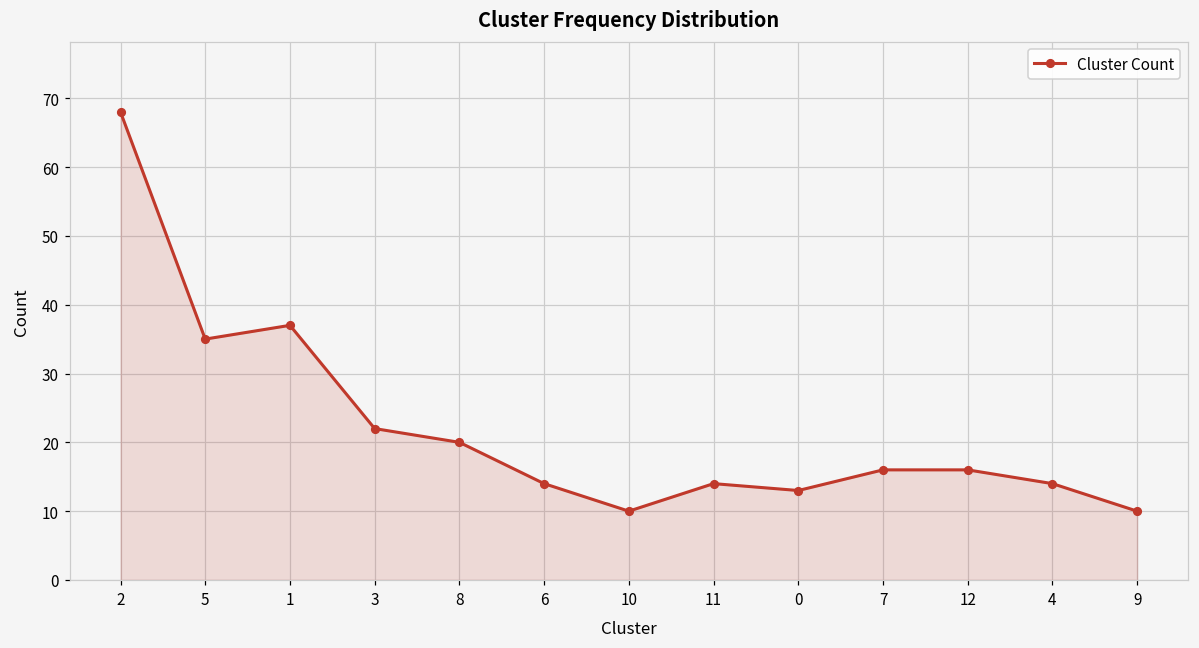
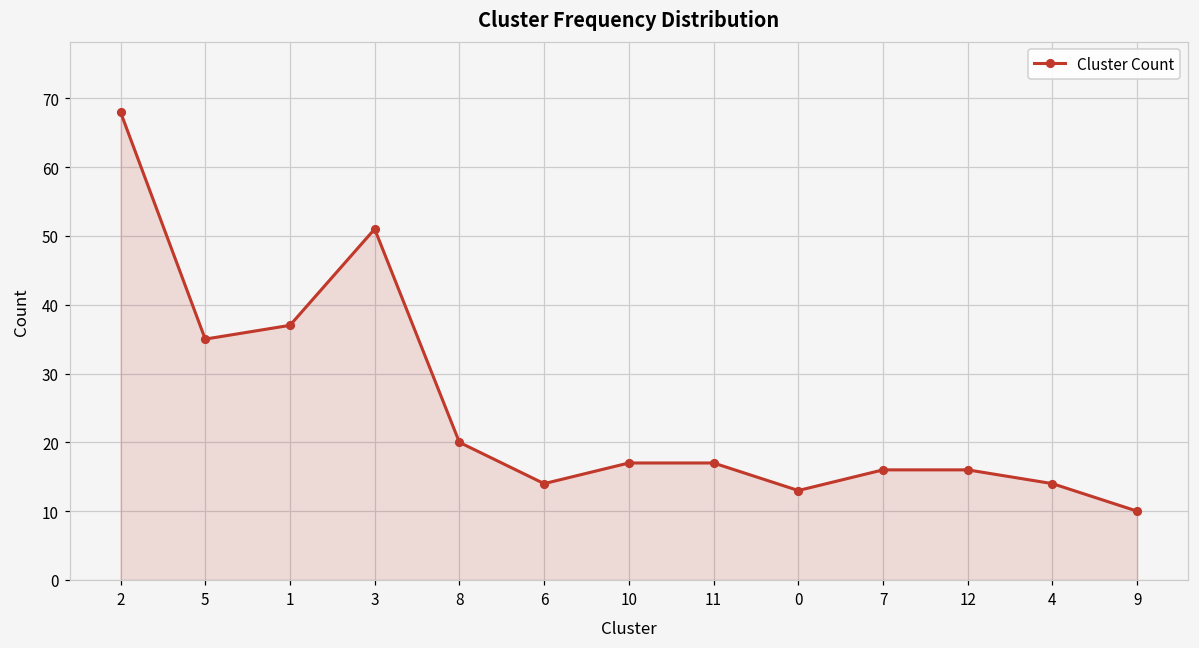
  {
    "2": 68,
    "5": 35,
    "1": 37,
-   "3": 22,
+   "3": 51,
    "8": 20,
    "6": 14,
-   "10": 10,
-   "11": 14,
+   "10": 17,
+   "11": 17,
    "0": 13,
    "7": 16,
    "12": 16,
    "4": 14,
    "9": 10
  }
